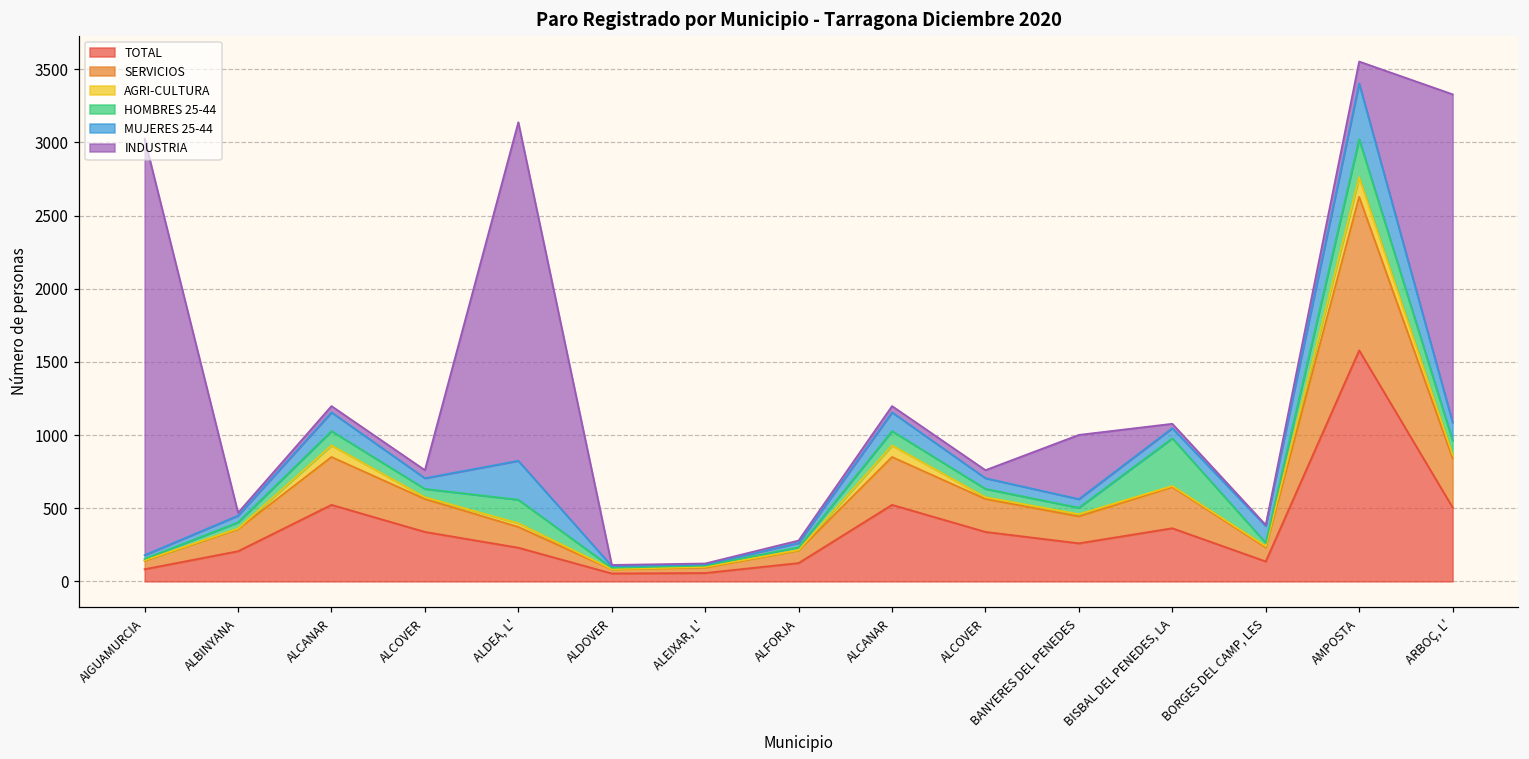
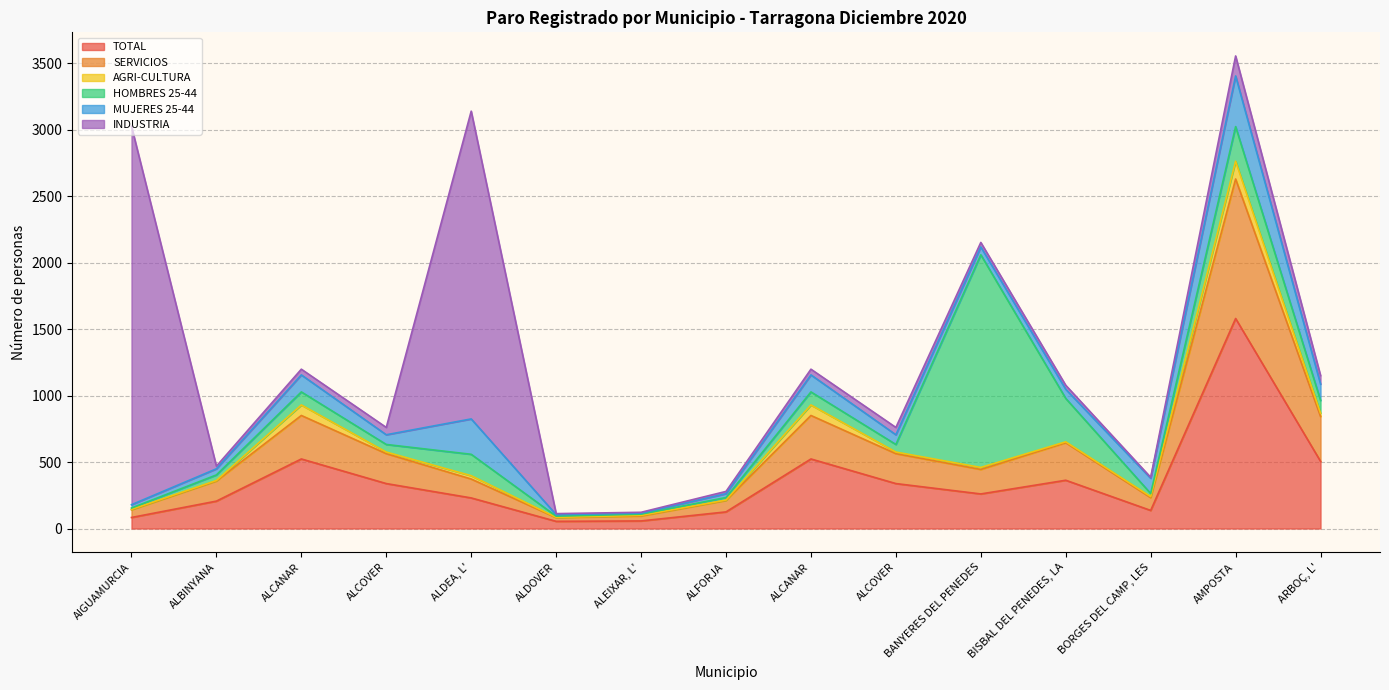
  {
    "AGRI-CULTURA": {
      "ALDEA, L'": 30,
      "AMPOSTA": 130,
      "ARBOÇ, L'": 30
    },
    "HOMBRES 25-44": {
      "ALBINYANA": 40,
      "ALDEA, L'": 160,
      "ALFORJA": 20,
-     "BANYERES DEL PENEDES": 40,
+     "BANYERES DEL PENEDES": 1600,
      "BISBAL DEL PENEDES, LA": 330,
      "BORGES DEL CAMP, LES": 20,
      "AMPOSTA": 260,
      "ARBOÇ, L'": 100
    },
    "MUJERES 25-44": {
      "AIGUAMURCIA": 30,
      "ALBINYANA": 50,
      "ALDEA, L'": 270,
      "BANYERES DEL PENEDES": 60,
      "BISBAL DEL PENEDES, LA": 70,
      "AMPOSTA": 380,
      "ARBOÇ, L'": 120
    },
    "INDUSTRIA": {
      "ALBINYANA": 20,
      "ALDEA, L'": 2310,
-     "BANYERES DEL PENEDES": 440,
+     "BANYERES DEL PENEDES": 30,
      "BISBAL DEL PENEDES, LA": 30,
      "AMPOSTA": 150,
-     "ARBOÇ, L'": 2240
+     "ARBOÇ, L'": 60
    }
  }
